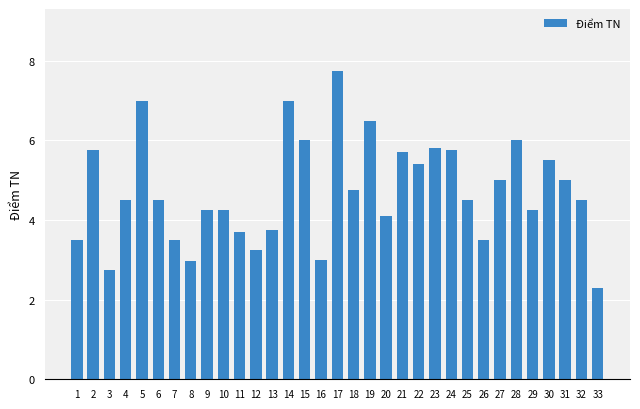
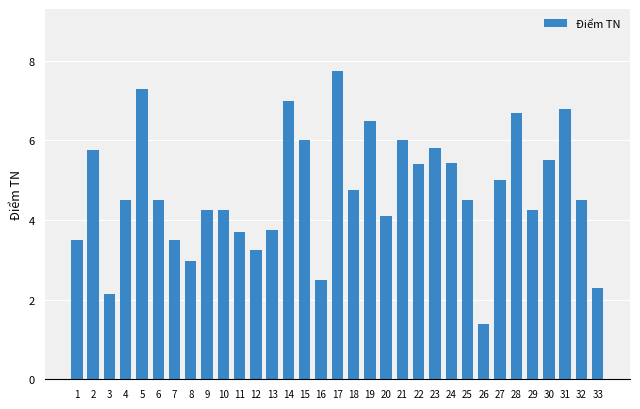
  {
    "1": 3.5,
    "2": 5.8,
-   "3": 2.8,
+   "3": 2.2,
    "4": 4.5,
-   "5": 7.0,
+   "5": 7.3,
    "6": 4.5,
    "7": 3.5,
    "8": 3.0,
    "9": 4.3,
    "10": 4.3,
    "11": 3.7,
    "12": 3.3,
    "13": 3.8,
    "14": 7.0,
    "15": 6.0,
-   "16": 3.0,
+   "16": 2.5,
    "17": 7.8,
    "18": 4.8,
    "19": 6.5,
    "20": 4.1,
-   "21": 5.7,
+   "21": 6.0,
    "22": 5.4,
    "23": 5.8,
-   "24": 5.8,
+   "24": 5.4,
    "25": 4.5,
-   "26": 3.5,
+   "26": 1.4,
    "27": 5.0,
-   "28": 6.0,
+   "28": 6.7,
    "29": 4.3,
    "30": 5.5,
-   "31": 5.0,
+   "31": 6.8,
    "32": 4.5,
    "33": 2.3
  }
